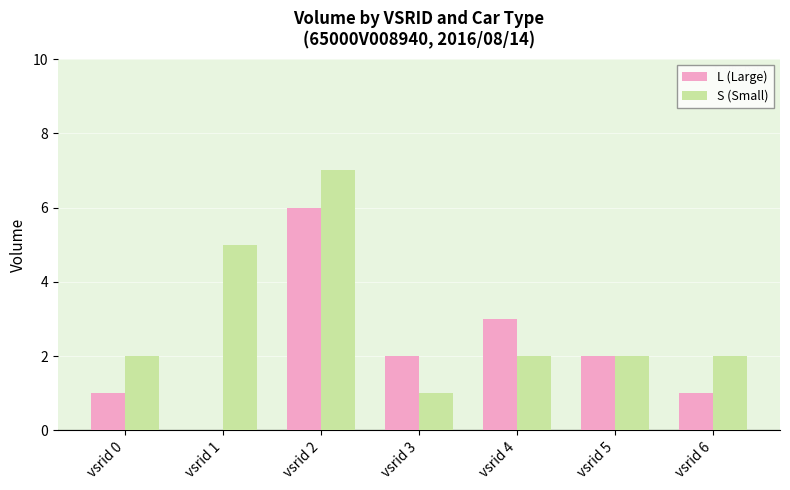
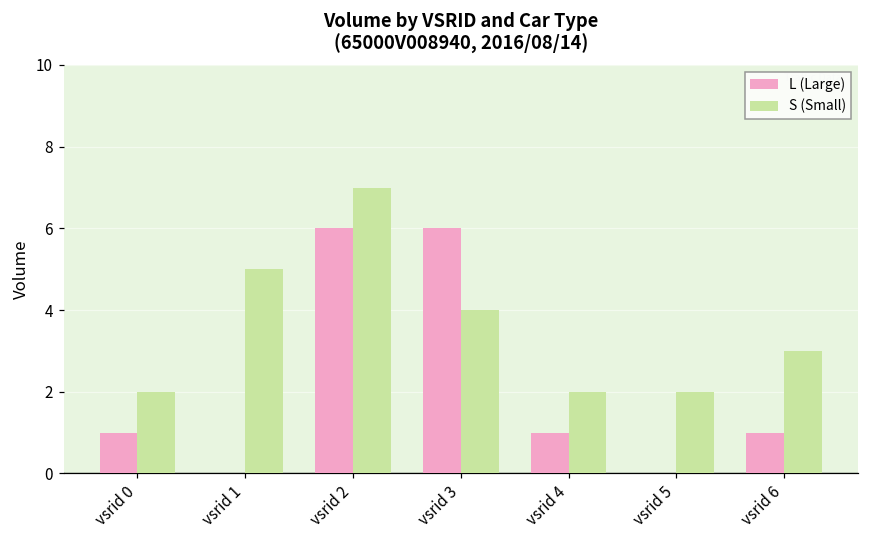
  {
    "L (Large)": {
      "vsrid 0": 1,
      "vsrid 1": 0,
      "vsrid 2": 6,
-     "vsrid 3": 2,
-     "vsrid 4": 3,
-     "vsrid 5": 2,
+     "vsrid 3": 6,
+     "vsrid 4": 1,
+     "vsrid 5": 0,
      "vsrid 6": 1
    },
    "S (Small)": {
      "vsrid 0": 2,
      "vsrid 1": 5,
      "vsrid 2": 7,
-     "vsrid 3": 1,
+     "vsrid 3": 4,
      "vsrid 4": 2,
      "vsrid 5": 2,
-     "vsrid 6": 2
+     "vsrid 6": 3
    }
  }
